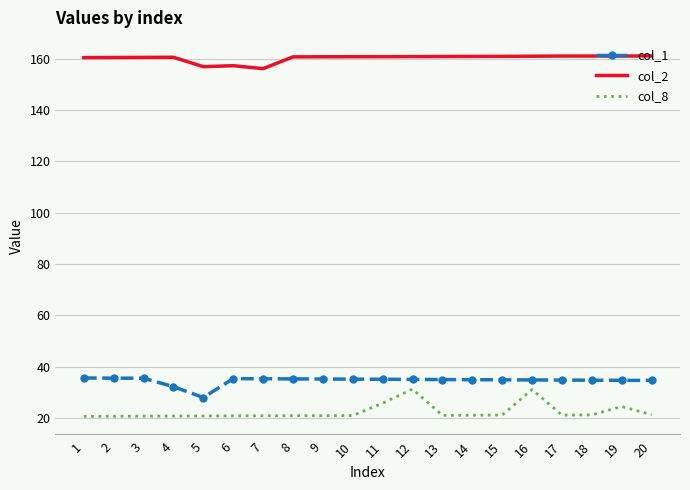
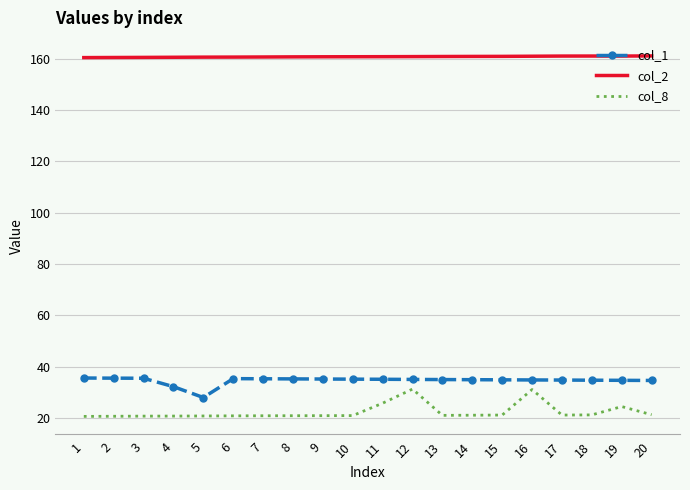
  {
    "col_1": {
      "1": 36,
      "2": 35,
      "3": 35,
      "4": 32,
      "5": 28,
      "6": 35,
      "7": 35,
      "8": 35,
      "9": 35,
      "10": 35,
      "11": 35,
      "12": 35,
      "13": 35,
      "14": 35,
      "15": 35,
      "16": 35,
      "17": 35,
      "18": 35,
      "19": 35,
      "20": 35
    },
    "col_2": {
      "1": 160,
      "2": 161,
      "3": 161,
      "4": 161,
-     "5": 157,
-     "6": 157,
-     "7": 156,
+     "5": 161,
+     "6": 161,
+     "7": 161,
      "8": 161,
      "9": 161,
      "10": 161,
      "11": 161,
      "12": 161,
      "13": 161,
      "14": 161,
      "15": 161,
      "16": 161,
      "17": 161,
      "18": 161,
      "19": 161,
      "20": 161
    },
    "col_8": {
      "1": 21,
      "2": 21,
      "3": 21,
      "4": 21,
      "5": 21,
      "6": 21,
      "7": 21,
      "8": 21,
      "9": 21,
      "10": 21,
      "11": 26,
      "12": 31,
      "13": 21,
      "14": 21,
      "15": 21,
      "16": 31,
      "17": 21,
      "18": 21,
      "19": 24,
      "20": 21
    }
  }
